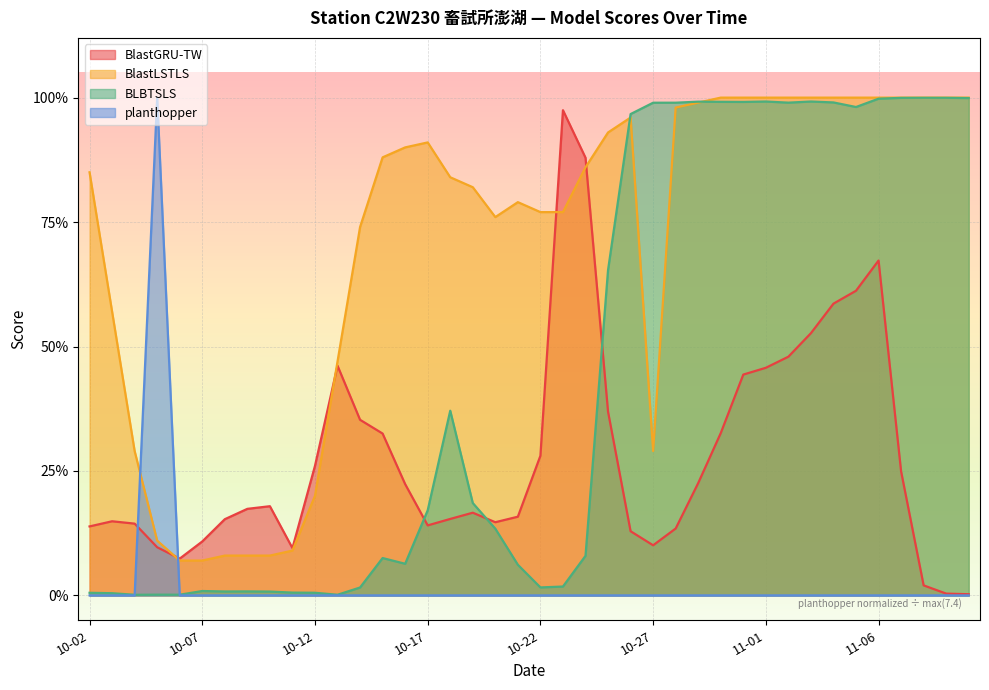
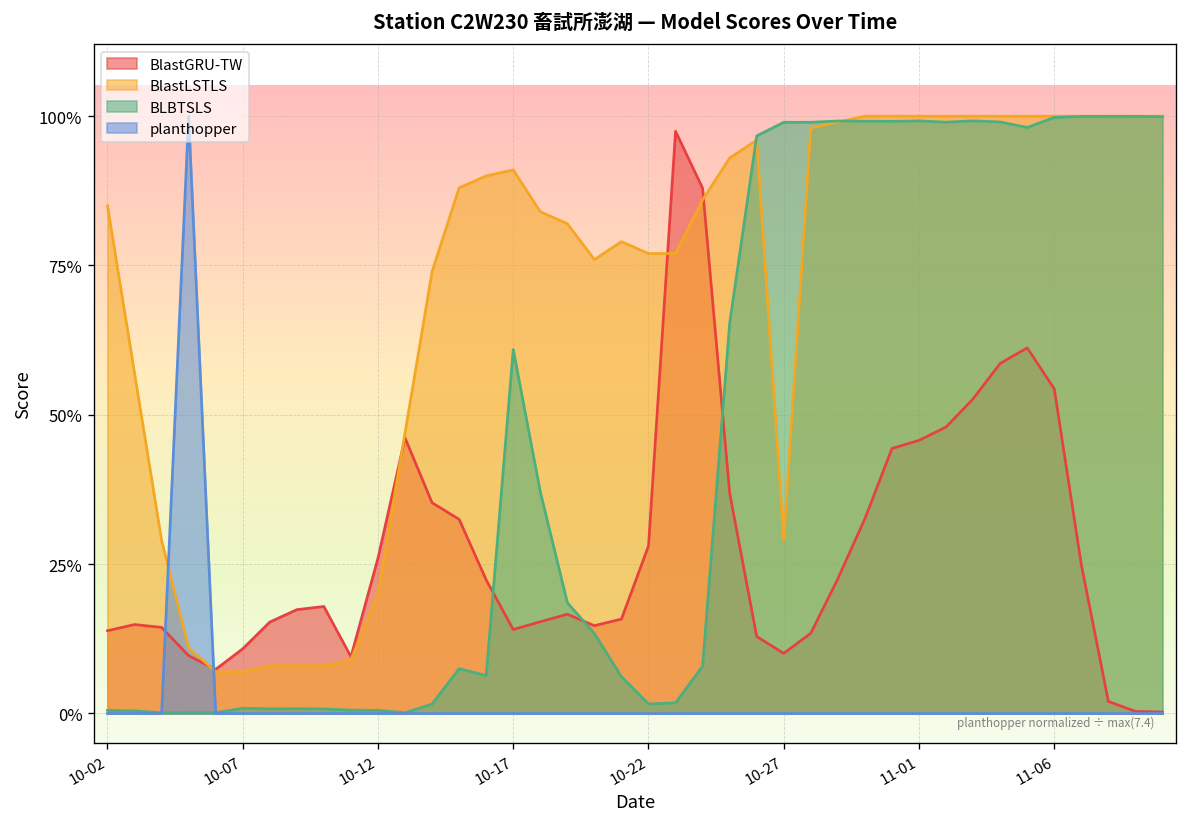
  {
    "BlastGRU-TW": {
      "10-02": "14%",
      "10-07": "11%",
      "10-12": "26%",
      "10-17": "14%",
      "10-22": "28%",
      "10-27": "10%",
      "11-01": "46%",
-     "11-06": "67%"
+     "11-06": "54%"
    },
    "BlastLSTLS": {
      "10-02": "85%",
      "10-07": "7%",
      "10-12": "20%",
      "10-17": "91%",
      "10-22": "77%",
      "10-27": "29%",
      "11-01": "100%"
    },
    "BLBTSLS": {
      "10-02": "1%",
      "10-07": "1%",
      "10-12": "1%",
-     "10-17": "17%",
+     "10-17": "61%",
      "10-22": "2%",
      "10-27": "99%",
      "11-01": "99%"
    },
    "planthopper": {
      "10-02": "0%",
      "10-07": "0%",
      "10-12": "0%",
      "10-17": "0%",
      "10-22": "0%",
      "10-27": "0%",
      "11-01": "0%"
    }
  }
